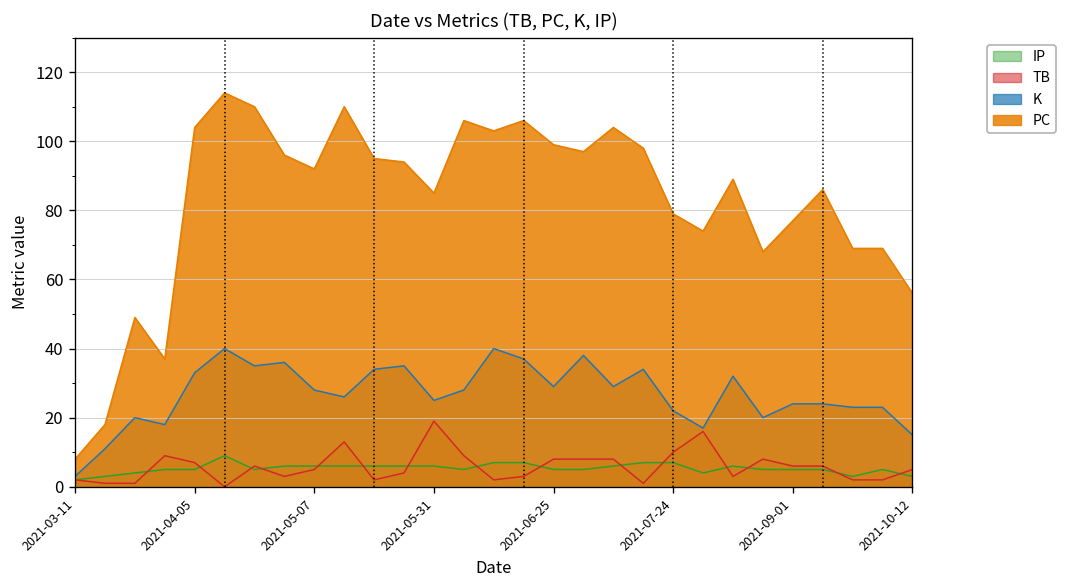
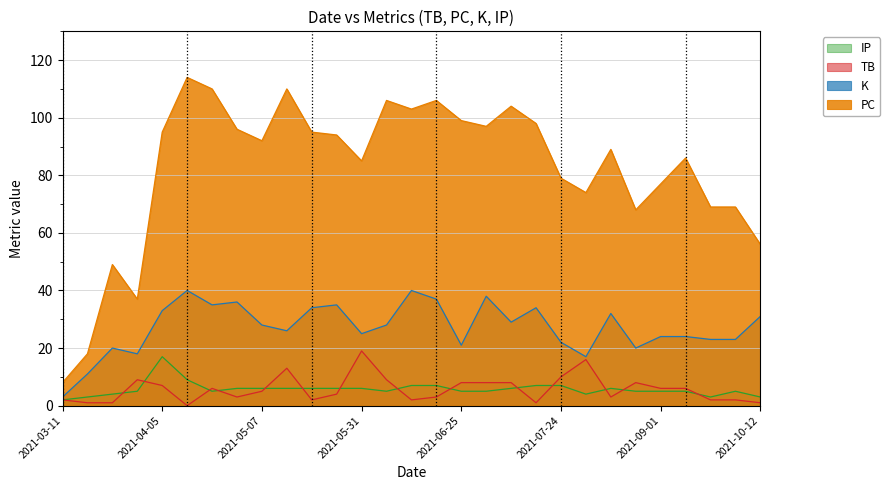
  {
    "IP": {
-     "2021-04-05": 5,
+     "2021-04-05": 17,
      "2021-05-07": 6,
      "2021-05-31": 6,
      "2021-06-25": 5,
      "2021-07-24": 7,
      "2021-09-01": 5,
      "2021-10-12": 3
    },
    "TB": {
      "2021-04-05": 7,
      "2021-05-07": 5,
      "2021-05-31": 19,
      "2021-06-25": 8,
      "2021-07-24": 10,
      "2021-09-01": 6,
-     "2021-10-12": 5
+     "2021-10-12": 1
    },
    "K": {
      "2021-03-11": 3,
      "2021-04-05": 33,
      "2021-05-07": 28,
      "2021-05-31": 25,
-     "2021-06-25": 29,
+     "2021-06-25": 21,
      "2021-07-24": 22,
      "2021-09-01": 24,
-     "2021-10-12": 15
+     "2021-10-12": 31
    },
    "PC": {
      "2021-03-11": 8,
-     "2021-04-05": 104,
+     "2021-04-05": 95,
      "2021-05-07": 92,
      "2021-05-31": 85,
      "2021-06-25": 99,
      "2021-07-24": 79,
      "2021-09-01": 77,
      "2021-10-12": 56
    }
  }
